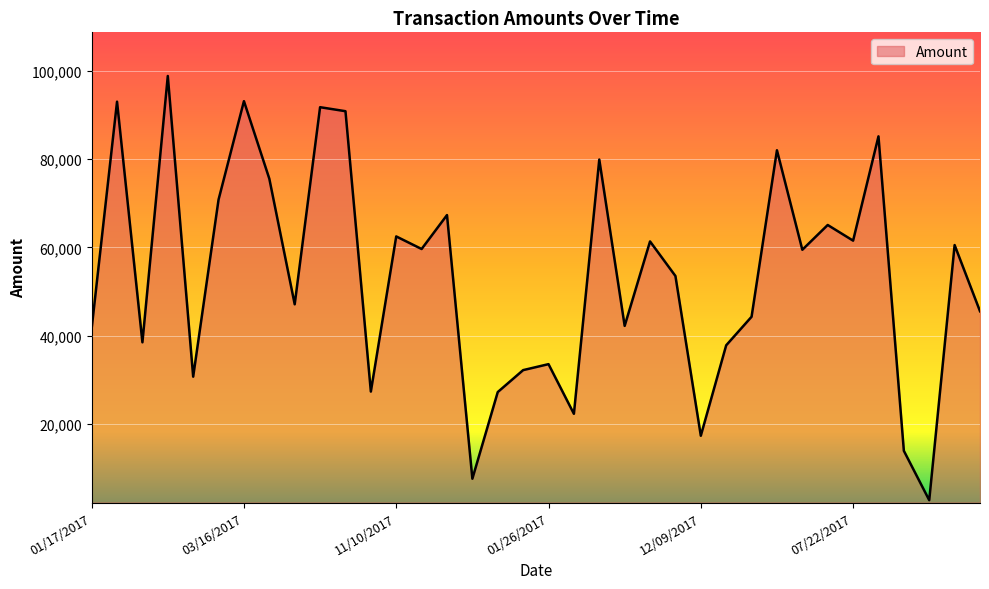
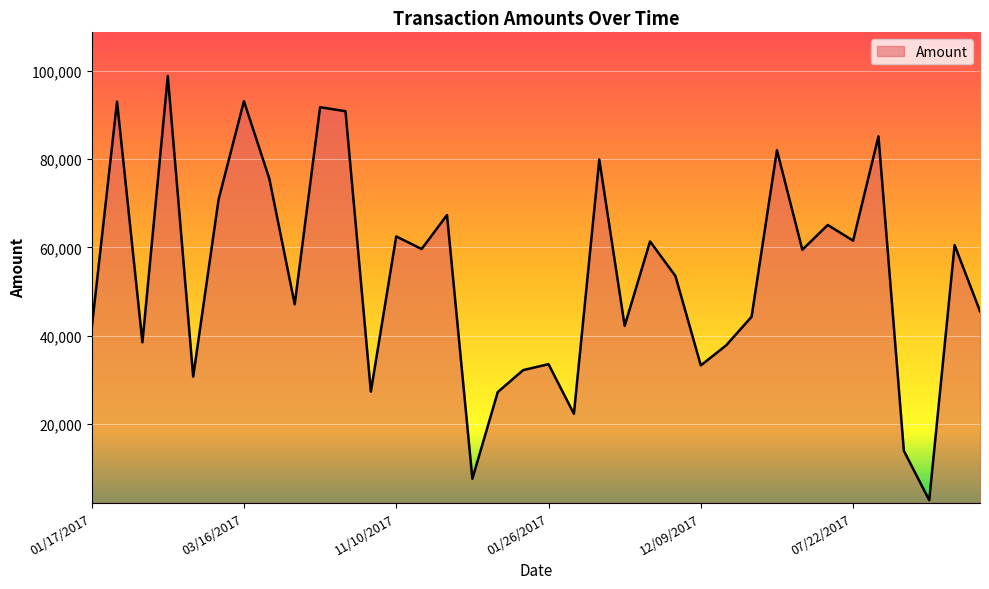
  {
    "01/17/2017": "42,000",
    "03/16/2017": "93,000",
    "11/10/2017": "62,000",
    "01/26/2017": "34,000",
-   "12/09/2017": "17,000",
+   "12/09/2017": "33,000",
    "07/22/2017": "62,000"
  }
